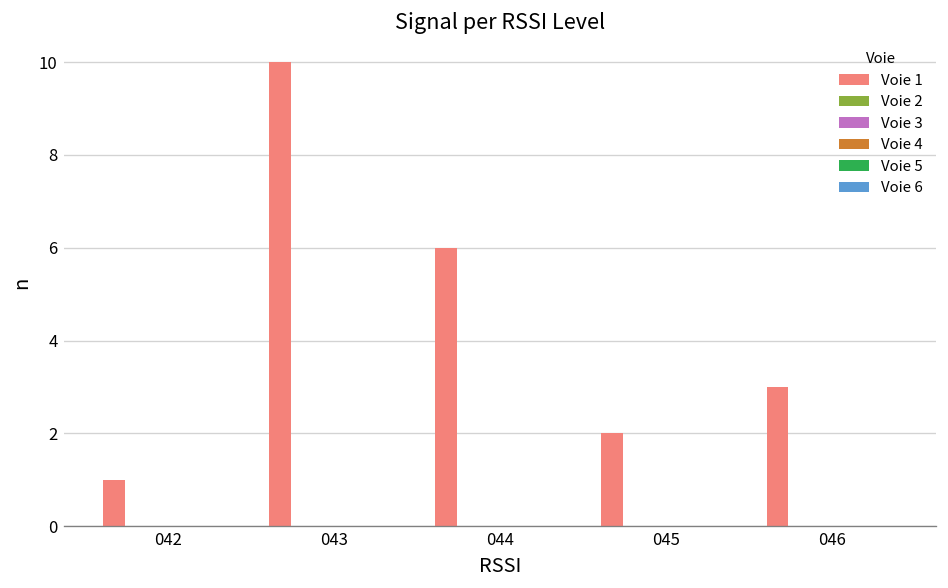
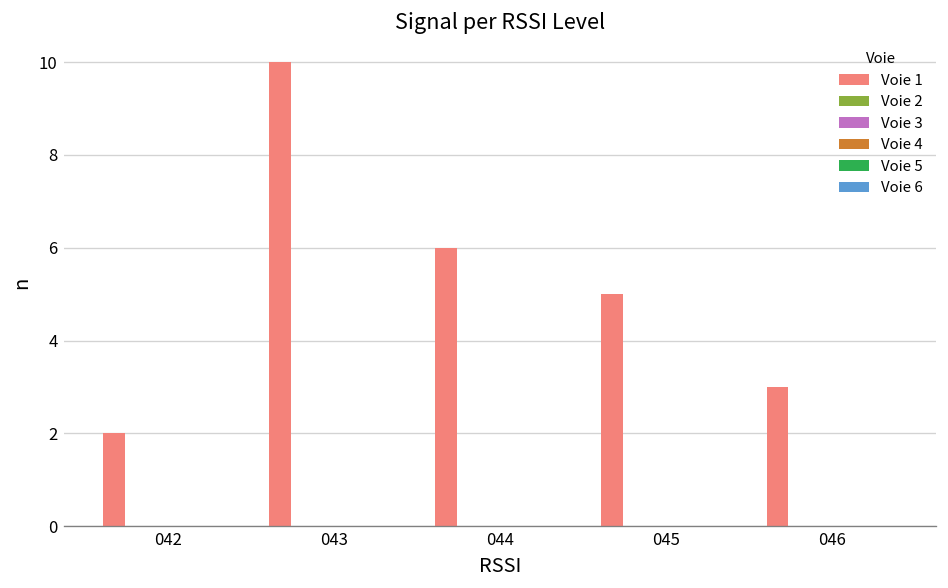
  {
    "Voie 1": {
-     "042": 1,
+     "042": 2,
      "043": 10,
      "044": 6,
-     "045": 2,
+     "045": 5,
      "046": 3
    },
    "Voie 2": {
      "042": 0,
      "043": 0,
      "044": 0,
      "045": 0,
      "046": 0
    },
    "Voie 3": {
      "042": 0,
      "043": 0,
      "044": 0,
      "045": 0,
      "046": 0
    },
    "Voie 4": {
      "042": 0,
      "043": 0,
      "044": 0,
      "045": 0,
      "046": 0
    },
    "Voie 5": {
      "042": 0,
      "043": 0,
      "044": 0,
      "045": 0,
      "046": 0
    },
    "Voie 6": {
      "042": 0,
      "043": 0,
      "044": 0,
      "045": 0,
      "046": 0
    }
  }
